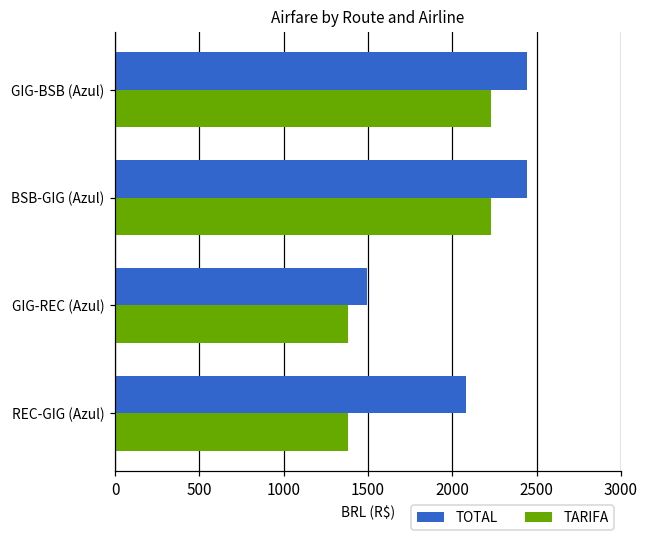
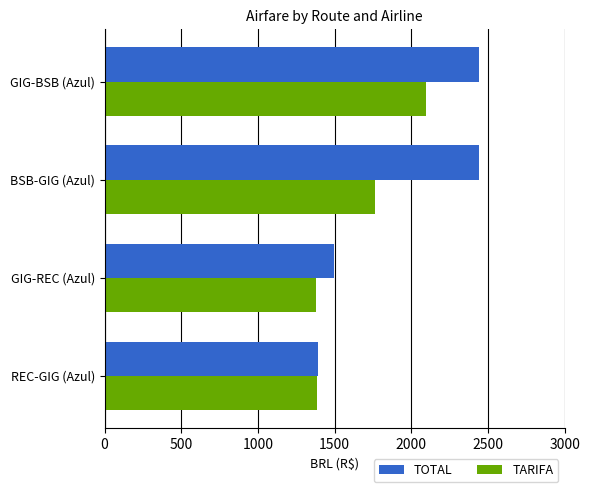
  {
    "TOTAL": {
      "GIG-BSB (Azul)": 2440,
      "BSB-GIG (Azul)": 2440,
      "GIG-REC (Azul)": 1490,
-     "REC-GIG (Azul)": 2080
+     "REC-GIG (Azul)": 1390
    },
    "TARIFA": {
-     "GIG-BSB (Azul)": 2230,
-     "BSB-GIG (Azul)": 2230,
+     "GIG-BSB (Azul)": 2090,
+     "BSB-GIG (Azul)": 1760,
      "GIG-REC (Azul)": 1380,
      "REC-GIG (Azul)": 1380
    }
  }
